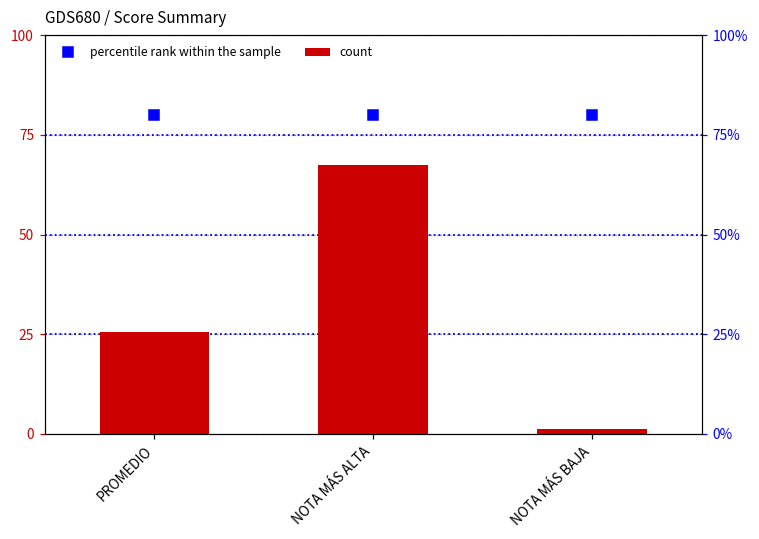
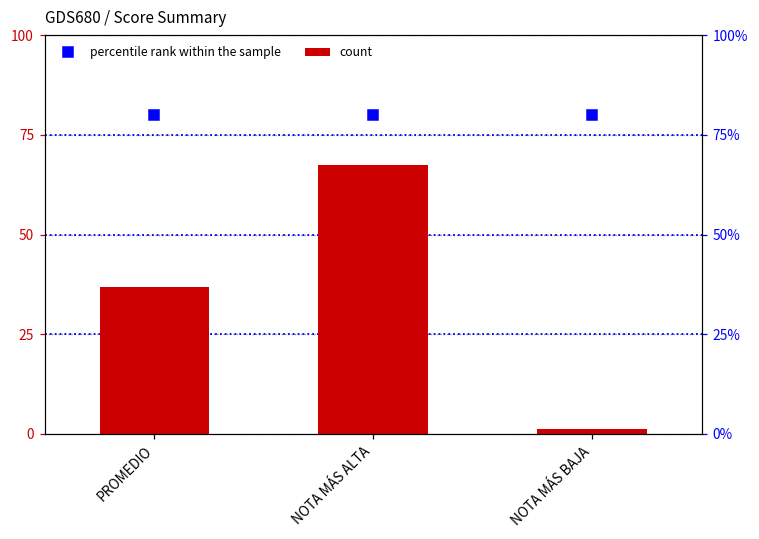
  {
    "count": {
-     "PROMEDIO": 26,
+     "PROMEDIO": 37,
      "NOTA MÁS ALTA": 68,
      "NOTA MÁS BAJA": 1
    },
    "percentile rank within the sample": {
      "PROMEDIO": 80,
      "NOTA MÁS ALTA": 80,
      "NOTA MÁS BAJA": 80
    }
  }
